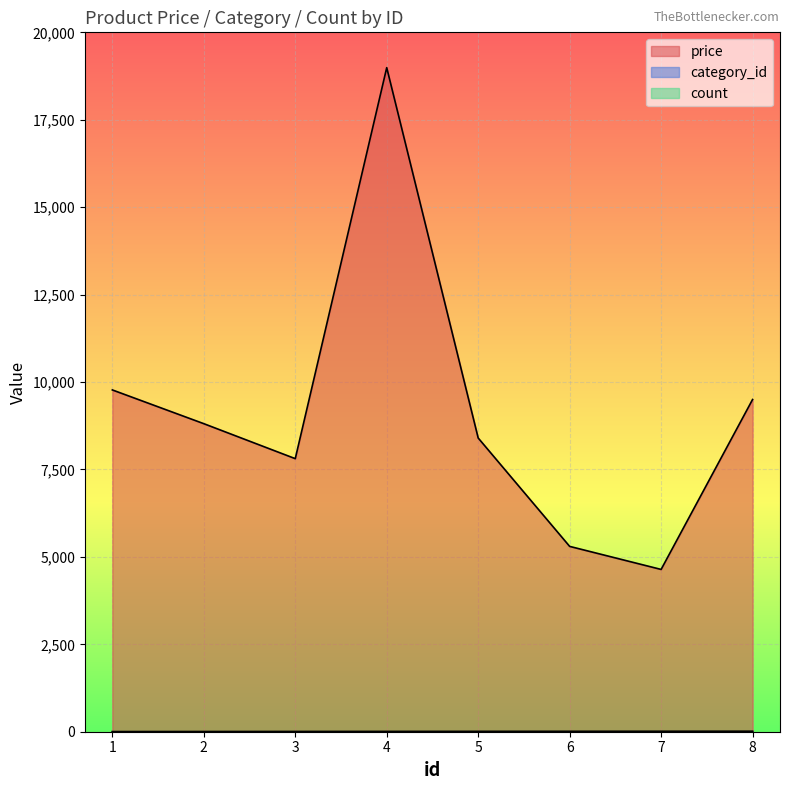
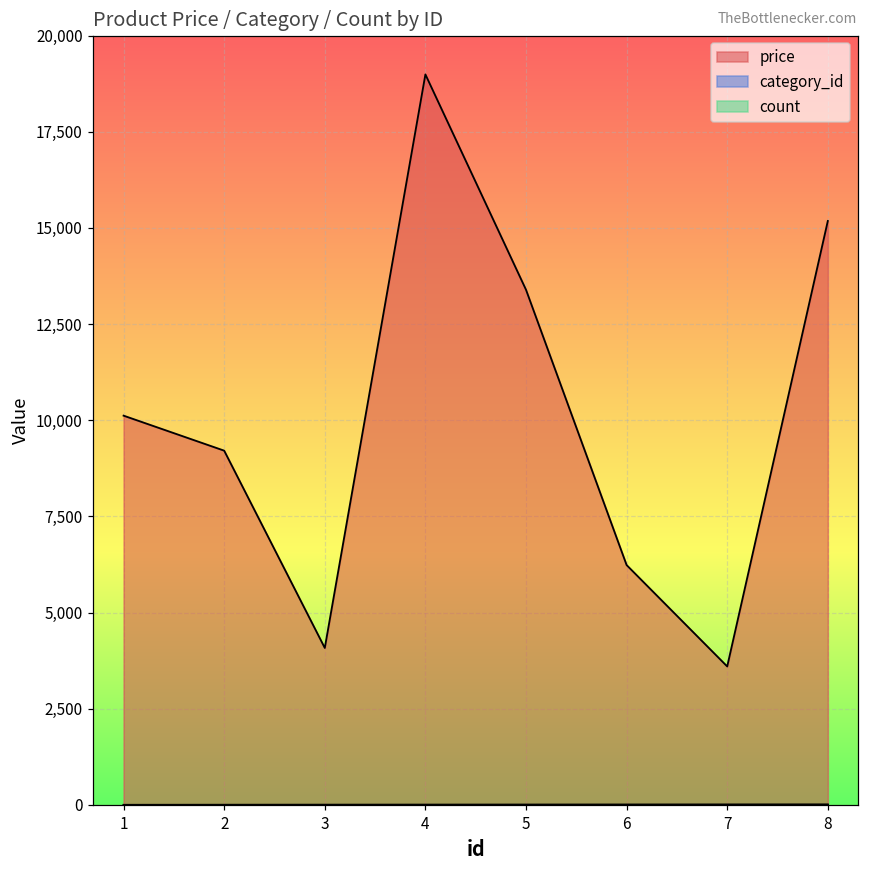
  {
    "price": {
-     "1": "9,800",
-     "2": "8,800",
-     "3": "7,800",
+     "1": "10,100",
+     "2": "9,200",
+     "3": "4,100",
      "4": "19,000",
-     "5": "8,400",
-     "6": "5,300",
-     "7": "4,600",
-     "8": "9,500"
+     "5": "13,400",
+     "6": "6,200",
+     "7": "3,600",
+     "8": "15,200"
    },
    "count": {
      "1": "0",
      "2": "0",
      "3": "0",
      "4": "0",
      "5": "0",
      "6": "0",
      "7": "0",
      "8": "0"
    }
  }
